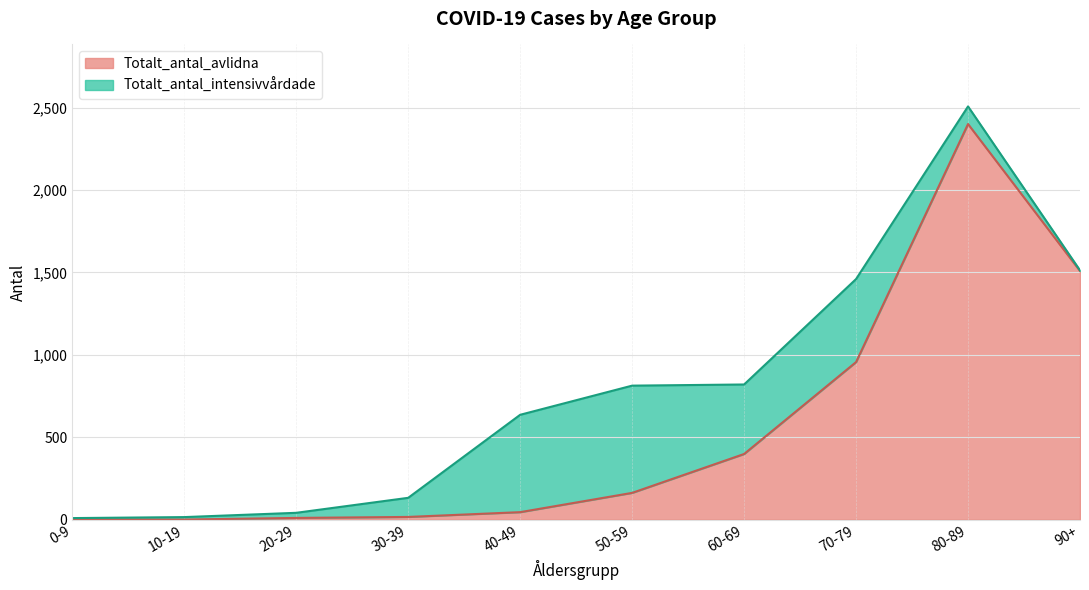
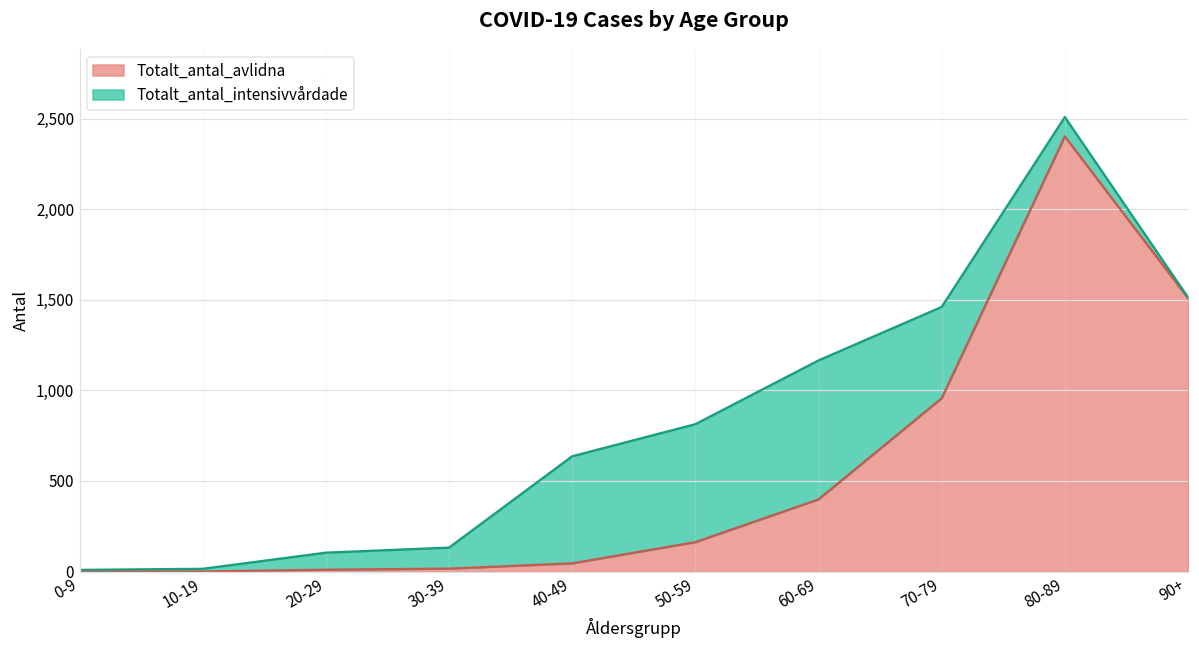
  {
    "Totalt_antal_avlidna": {
      "20-29": "10",
      "30-39": "20",
      "40-49": "50",
      "50-59": "160",
      "60-69": "400",
      "70-79": "960",
      "80-89": "2,400"
    },
    "Totalt_antal_intensivvårdade": {
-     "20-29": "30",
+     "20-29": "90",
      "30-39": "120",
      "40-49": "590",
      "50-59": "650",
-     "60-69": "420",
+     "60-69": "770",
      "70-79": "500",
      "80-89": "110"
    }
  }
